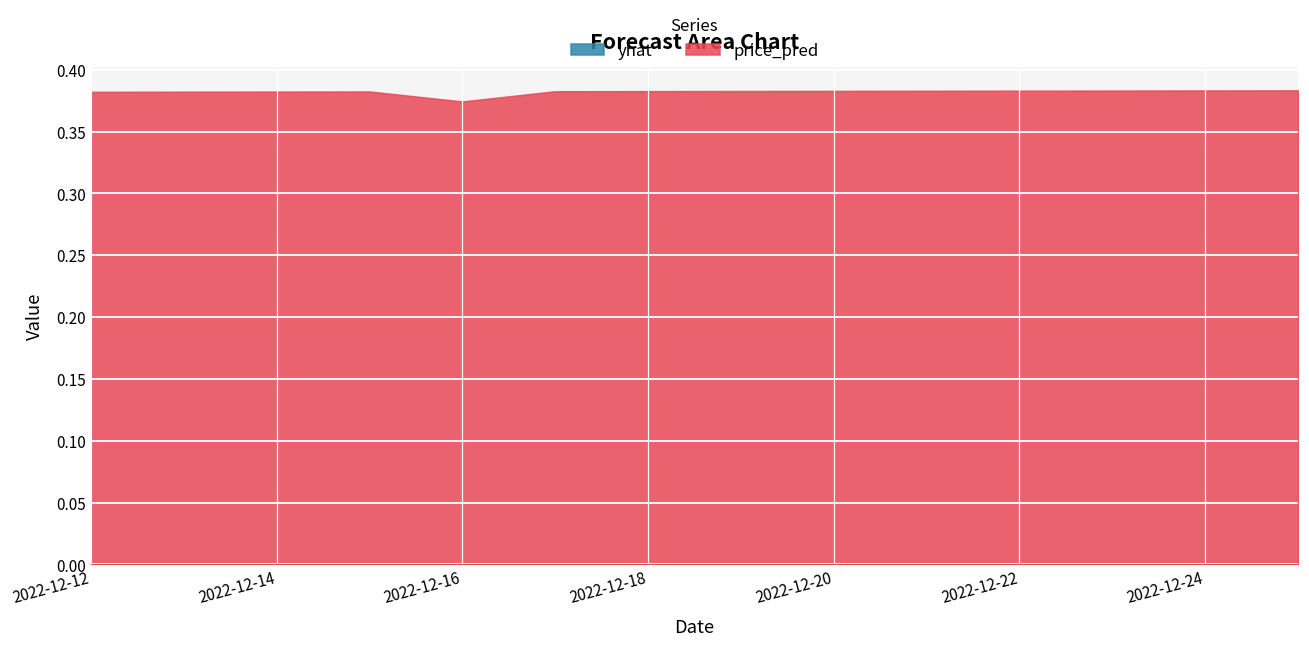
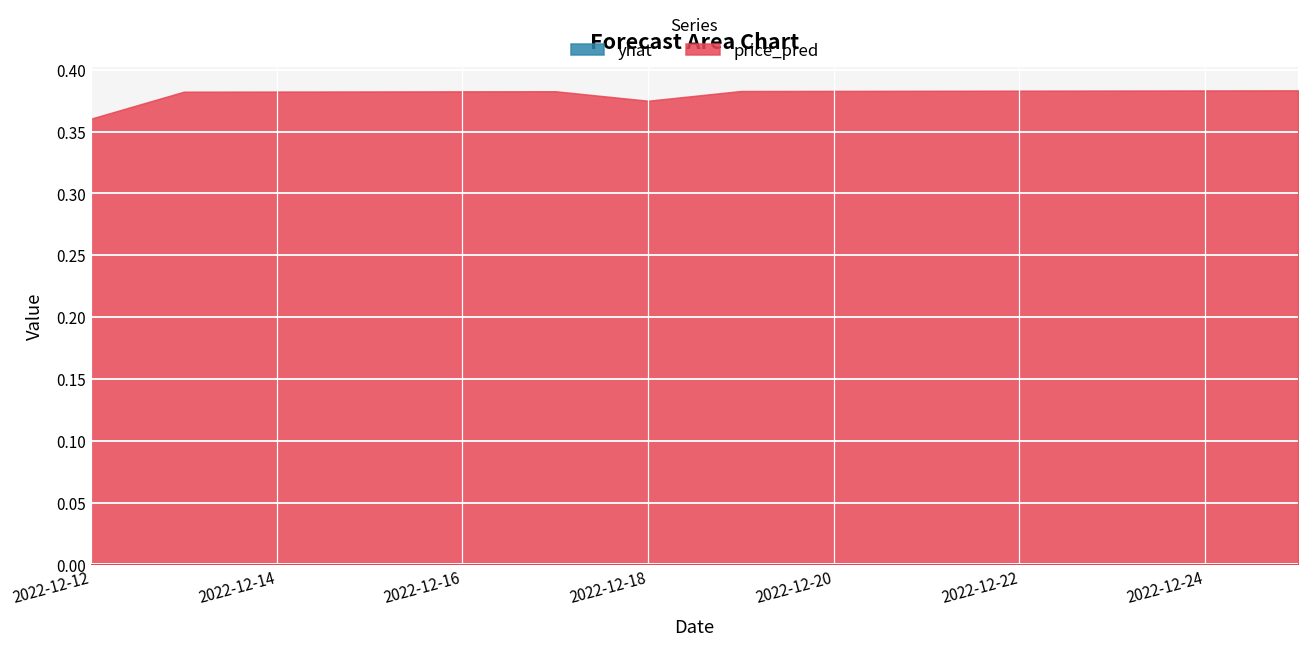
  {
    "price_pred": {
-     "2022-12-12": 0.382,
+     "2022-12-12": 0.360,
      "2022-12-14": 0.382,
-     "2022-12-16": 0.374,
-     "2022-12-18": 0.382,
+     "2022-12-16": 0.382,
+     "2022-12-18": 0.375,
      "2022-12-20": 0.383,
      "2022-12-22": 0.383,
      "2022-12-24": 0.383
    }
  }
